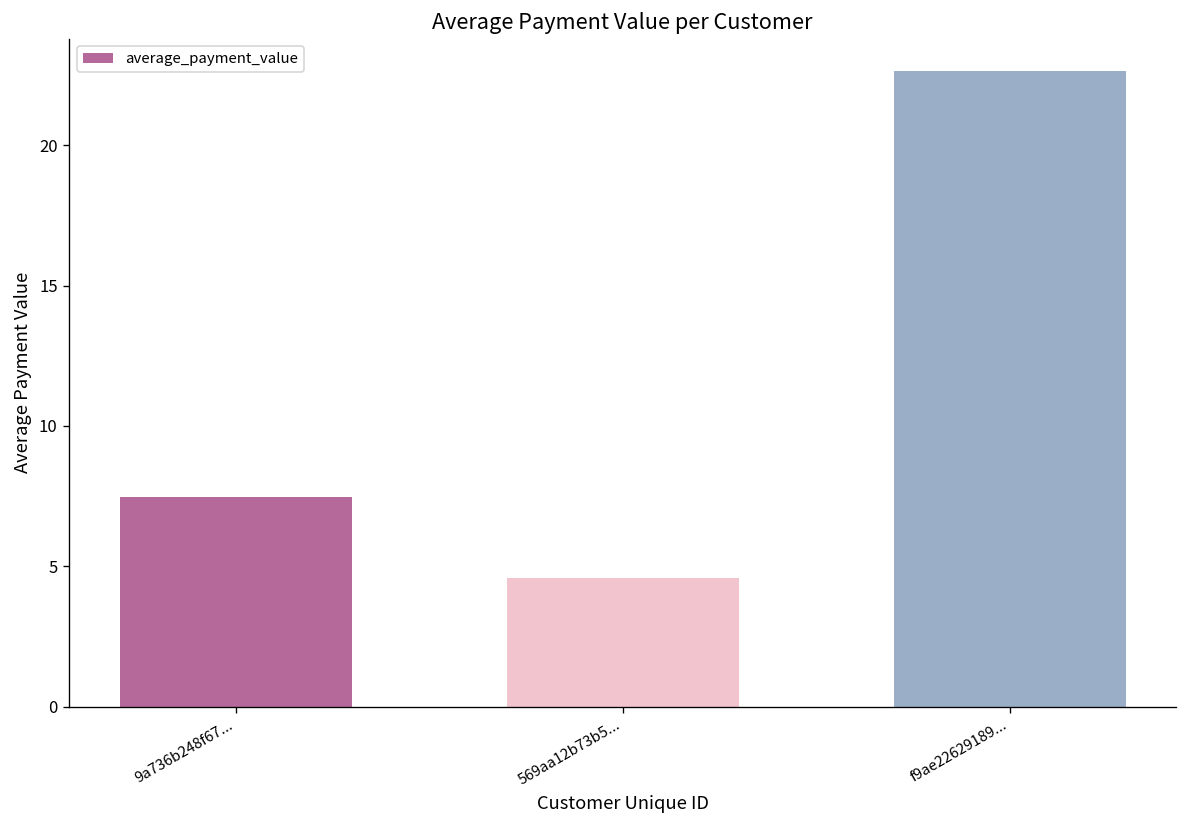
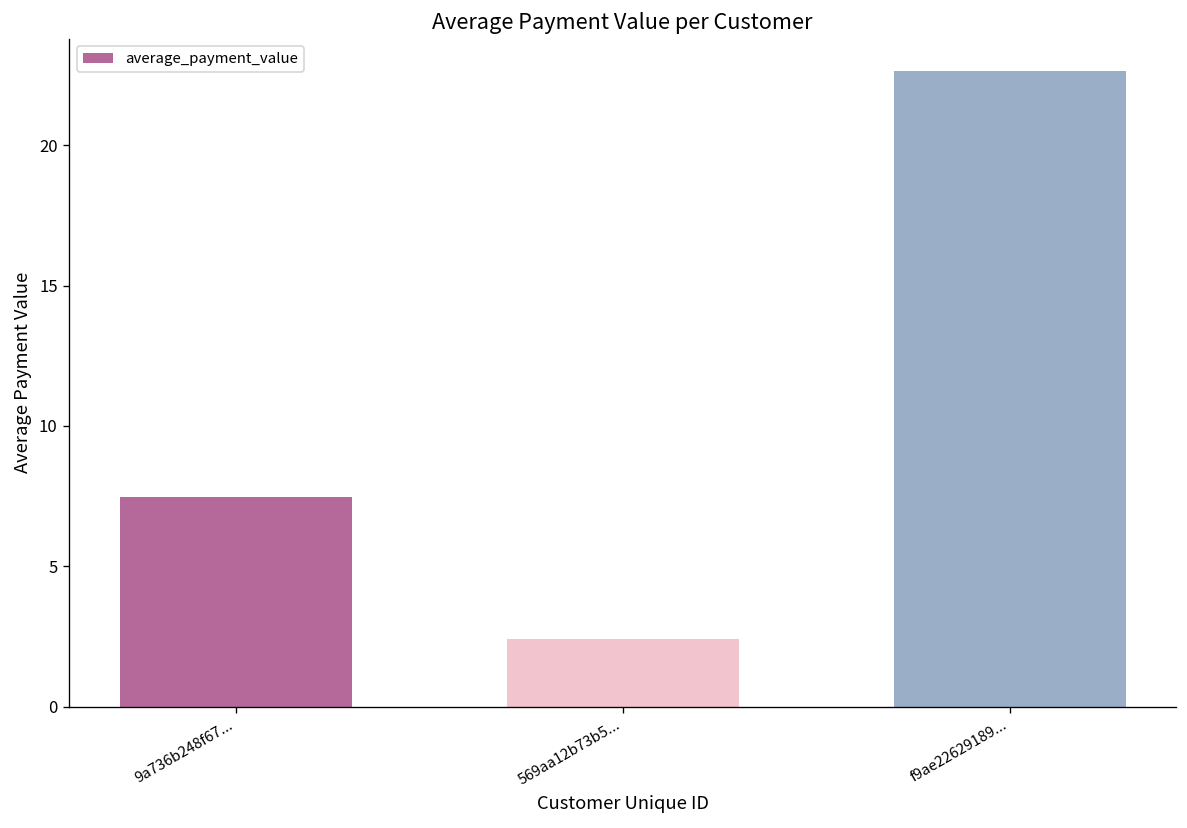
  {
    "9a736b248f67...": 7.5,
-   "569aa12b73b5...": 4.6,
+   "569aa12b73b5...": 2.4,
    "f9ae22629189...": 22.7
  }
